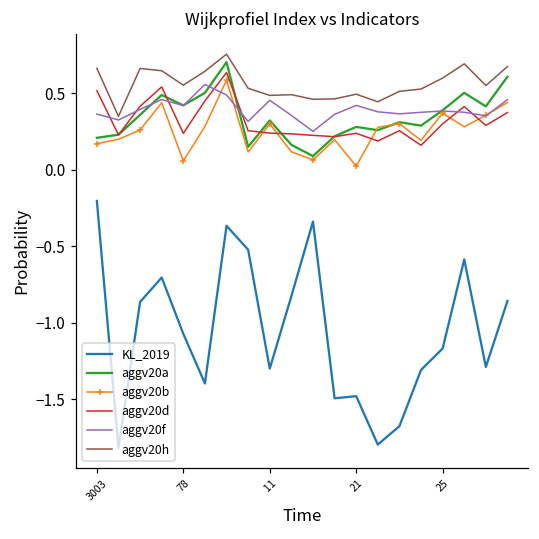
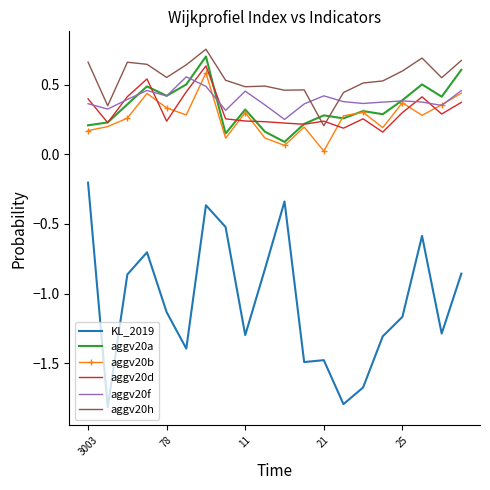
  {
    "KL_2019": {
      "3003": -0.20,
-     "78": -1.07,
+     "78": -1.13,
      "21": -1.48,
      "25": -1.17
    },
    "aggv20a": {
      "3003": 0.21,
      "21": 0.28
    },
    "aggv20b": {
      "3003": 0.17,
-     "78": 0.06,
+     "78": 0.33,
      "21": 0.02
    },
    "aggv20d": {
-     "3003": 0.52,
+     "3003": 0.40,
      "78": 0.24,
      "21": 0.24,
      "25": 0.30
    },
    "aggv20f": {
      "3003": 0.36,
      "21": 0.42
    },
    "aggv20h": {
      "3003": 0.66,
      "78": 0.55,
-     "21": 0.49,
+     "21": 0.21,
      "25": 0.60
    }
  }
